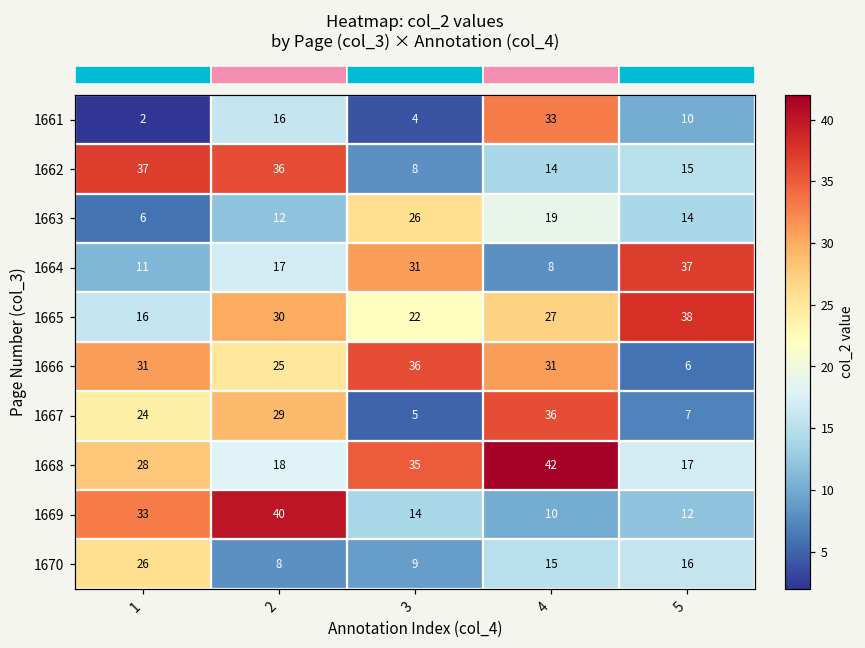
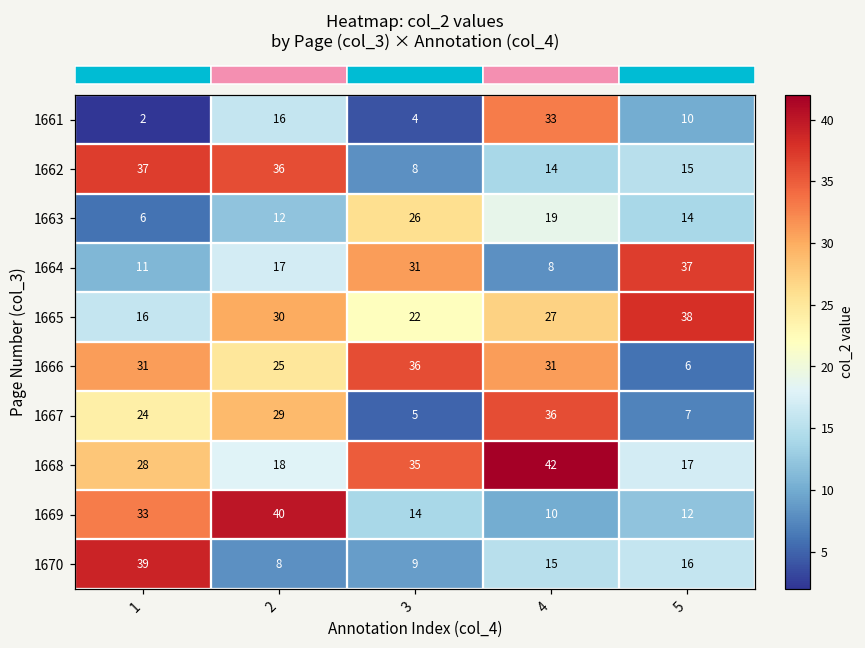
  {
    "1661": {
      "1": 2,
      "2": 16,
      "3": 4,
      "4": 33,
      "5": 10
    },
    "1662": {
      "1": 37,
      "2": 36,
      "3": 8,
      "4": 14,
      "5": 15
    },
    "1663": {
      "1": 6,
      "2": 12,
      "3": 26,
      "4": 19,
      "5": 14
    },
    "1664": {
      "1": 11,
      "2": 17,
      "3": 31,
      "4": 8,
      "5": 37
    },
    "1665": {
      "1": 16,
      "2": 30,
      "3": 22,
      "4": 27,
      "5": 38
    },
    "1666": {
      "1": 31,
      "2": 25,
      "3": 36,
      "4": 31,
      "5": 6
    },
    "1667": {
      "1": 24,
      "2": 29,
      "3": 5,
      "4": 36,
      "5": 7
    },
    "1668": {
      "1": 28,
      "2": 18,
      "3": 35,
      "4": 42,
      "5": 17
    },
    "1669": {
      "1": 33,
      "2": 40,
      "3": 14,
      "4": 10,
      "5": 12
    },
    "1670": {
-     "1": 26,
+     "1": 39,
      "2": 8,
      "3": 9,
      "4": 15,
      "5": 16
    }
  }
